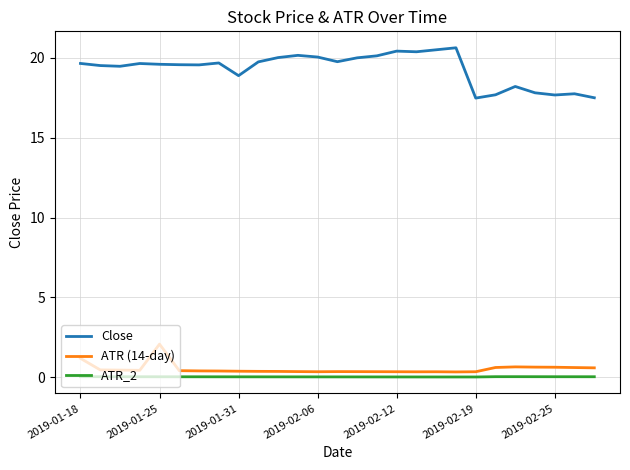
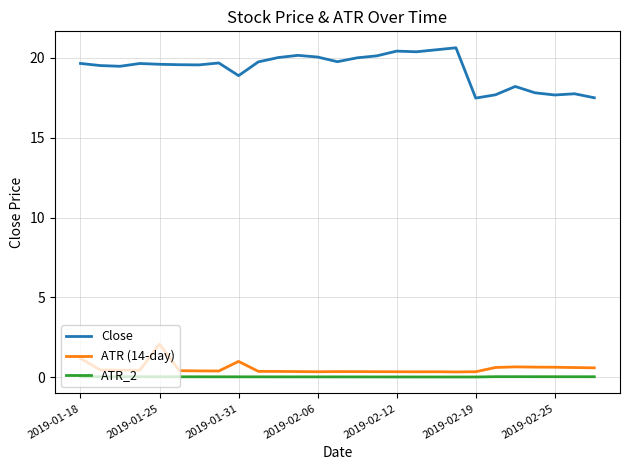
  {
    "Close": {
      "2019-01-18": 19.7,
      "2019-01-25": 19.6,
      "2019-01-31": 18.9,
      "2019-02-06": 20.1,
      "2019-02-12": 20.4,
      "2019-02-19": 17.5,
      "2019-02-25": 17.7
    },
    "ATR (14-day)": {
-     "2019-01-31": 0.4,
+     "2019-01-31": 1.0,
      "2019-02-06": 0.3,
      "2019-02-12": 0.3,
      "2019-02-19": 0.3,
      "2019-02-25": 0.6
    },
    "ATR_2": {
      "2019-01-31": 0.0,
      "2019-02-06": 0.0,
      "2019-02-12": 0.0,
      "2019-02-19": 0.0,
      "2019-02-25": 0.0
    }
  }
